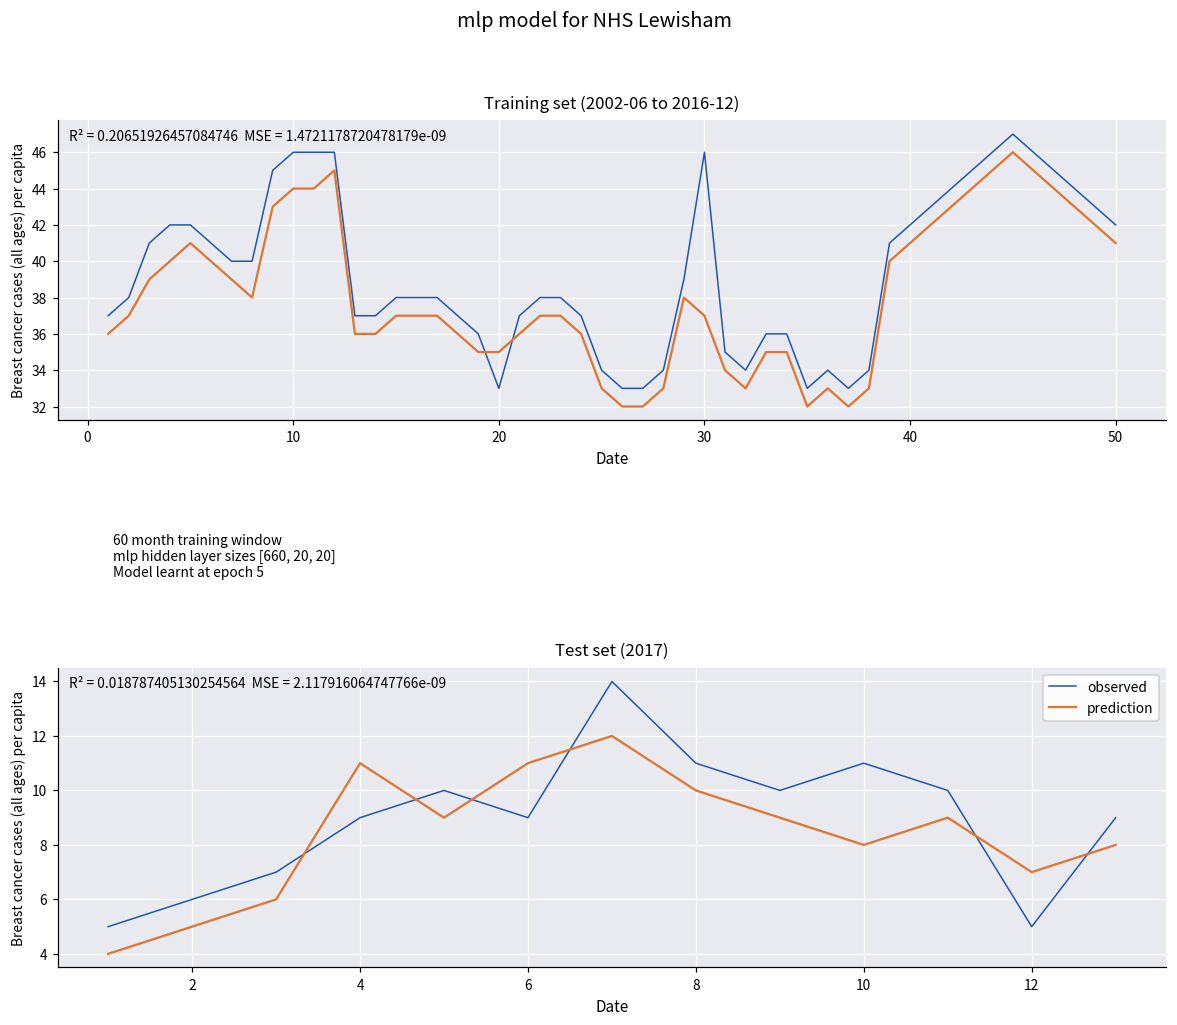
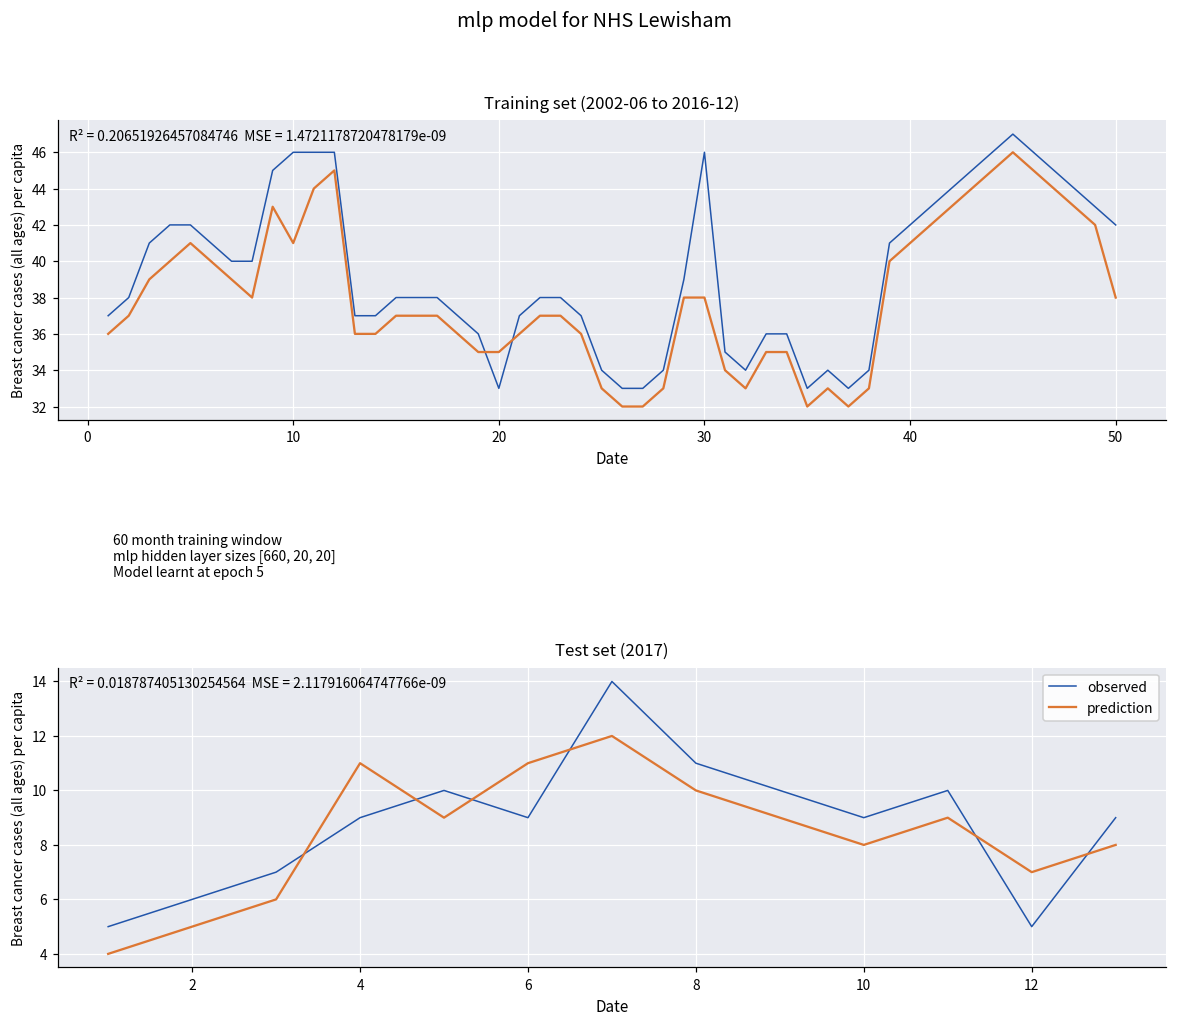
  {
    "Training set (2002-06 to 2016-12)": {
      "observed": {
        "20": 33,
        "30": 46,
        "40": 42,
        "50": 42
      },
      "prediction": {
-       "10": 44,
+       "10": 41,
        "20": 35,
-       "30": 37,
+       "30": 38,
        "40": 41,
-       "50": 41
+       "50": 38
      }
    },
    "Test set (2017)": {
      "observed": {
        "2": 6,
        "4": 9,
        "6": 9,
        "8": 11,
-       "10": 11,
+       "10": 9,
        "12": 5
      },
      "prediction": {
        "2": 5,
        "4": 11,
        "6": 11,
        "8": 10,
        "10": 8,
        "12": 7
      }
    }
  }
